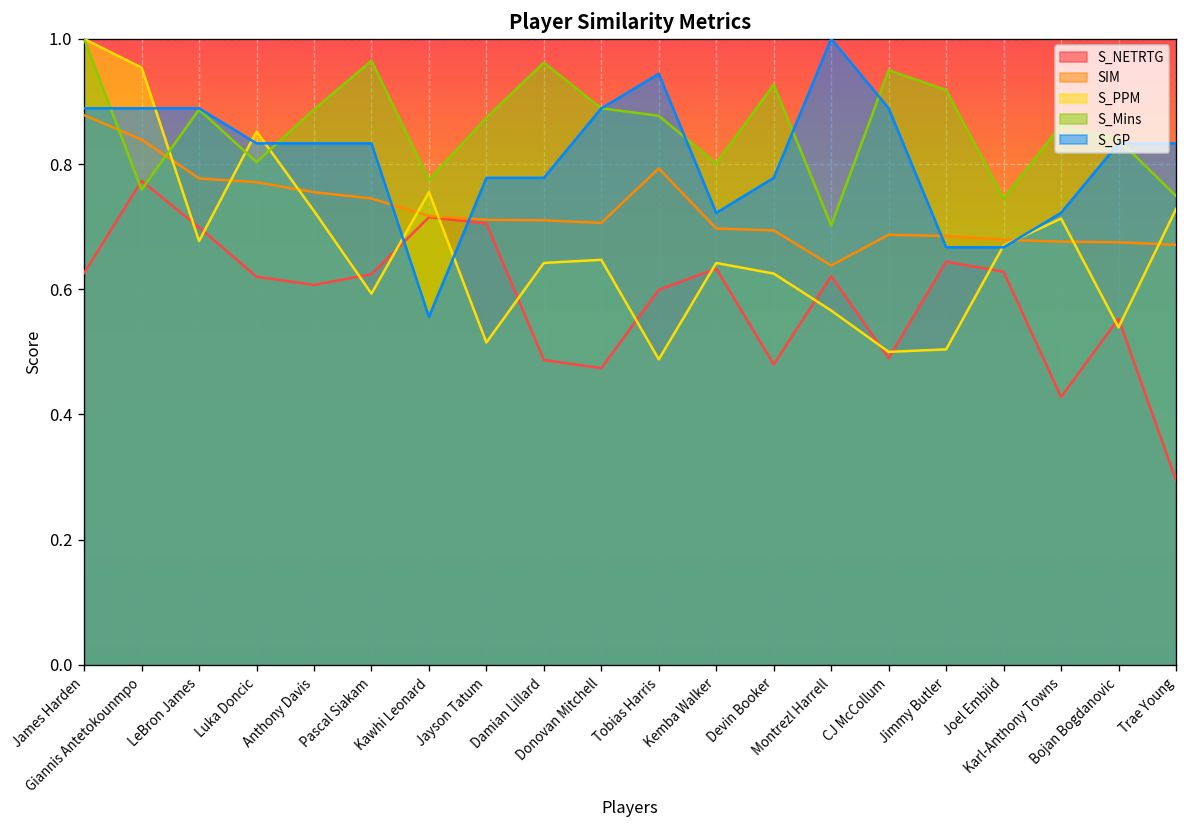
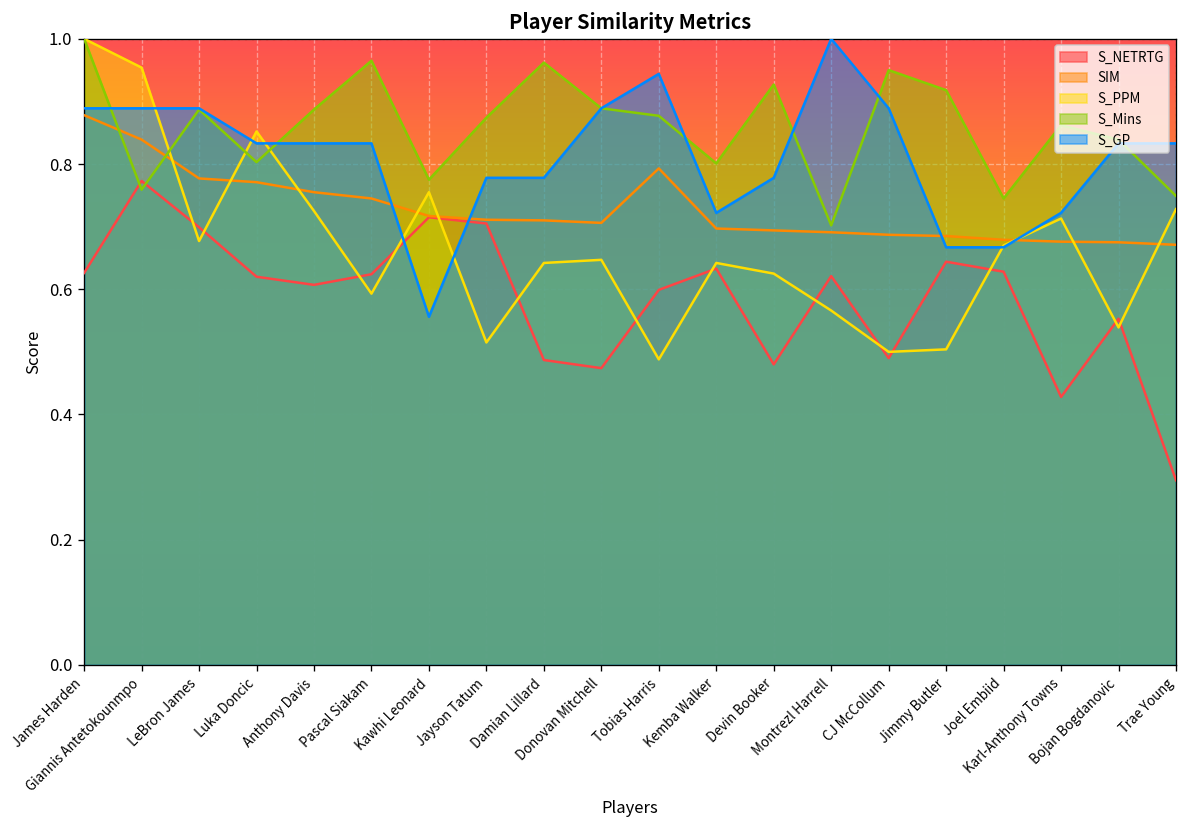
  {
    "S_NETRTG": {
      "James Harden": 0.63,
      "Giannis Antetokounmpo": 0.77,
      "LeBron James": 0.70,
      "Luka Doncic": 0.62,
      "Anthony Davis": 0.61,
      "Pascal Siakam": 0.62,
      "Jayson Tatum": 0.71,
      "Damian Lillard": 0.49,
      "Donovan Mitchell": 0.47,
      "Tobias Harris": 0.60,
      "Kemba Walker": 0.63,
      "Devin Booker": 0.48,
      "Montrezl Harrell": 0.62,
      "CJ McCollum": 0.49,
      "Jimmy Butler": 0.64,
      "Joel Embiid": 0.63,
      "Karl-Anthony Towns": 0.43,
      "Bojan Bogdanovic": 0.55,
      "Trae Young": 0.30
    },
    "SIM": {
      "James Harden": 0.88,
      "Giannis Antetokounmpo": 0.84,
      "LeBron James": 0.78,
      "Luka Doncic": 0.77,
      "Anthony Davis": 0.76,
      "Pascal Siakam": 0.75,
      "Jayson Tatum": 0.71,
      "Damian Lillard": 0.71,
      "Donovan Mitchell": 0.71,
      "Tobias Harris": 0.79,
      "Kemba Walker": 0.70,
      "Devin Booker": 0.69,
-     "Montrezl Harrell": 0.64,
+     "Montrezl Harrell": 0.69,
      "CJ McCollum": 0.69,
      "Jimmy Butler": 0.69,
      "Joel Embiid": 0.68,
      "Karl-Anthony Towns": 0.68,
      "Bojan Bogdanovic": 0.68,
      "Trae Young": 0.67
    },
    "S_PPM": {
      "Giannis Antetokounmpo": 0.95,
      "LeBron James": 0.68,
      "Luka Doncic": 0.85,
      "Anthony Davis": 0.73,
      "Pascal Siakam": 0.59,
      "Kawhi Leonard": 0.76,
      "Jayson Tatum": 0.52,
      "Damian Lillard": 0.64,
      "Donovan Mitchell": 0.65,
      "Tobias Harris": 0.49,
      "Kemba Walker": 0.64,
      "Devin Booker": 0.63,
      "Montrezl Harrell": 0.57,
      "CJ McCollum": 0.50,
      "Jimmy Butler": 0.50,
      "Karl-Anthony Towns": 0.71,
      "Bojan Bogdanovic": 0.54,
      "Trae Young": 0.73
    },
    "S_Mins": {
      "Giannis Antetokounmpo": 0.76,
      "Luka Doncic": 0.80,
      "Anthony Davis": 0.89,
      "Pascal Siakam": 0.97,
      "Kawhi Leonard": 0.78,
      "Jayson Tatum": 0.87,
      "Damian Lillard": 0.96,
      "Tobias Harris": 0.88,
      "Kemba Walker": 0.80,
      "Devin Booker": 0.93,
      "Montrezl Harrell": 0.70,
      "CJ McCollum": 0.95,
      "Jimmy Butler": 0.92,
      "Joel Embiid": 0.75,
      "Trae Young": 0.75
    },
    "S_GP": {
      "James Harden": 0.89,
      "Giannis Antetokounmpo": 0.89,
      "Luka Doncic": 0.83,
      "Anthony Davis": 0.83,
      "Pascal Siakam": 0.83,
      "Kawhi Leonard": 0.56,
      "Jayson Tatum": 0.78,
      "Damian Lillard": 0.78,
      "Tobias Harris": 0.94,
      "Kemba Walker": 0.72,
      "Devin Booker": 0.78,
      "Montrezl Harrell": 1.00,
      "CJ McCollum": 0.89,
      "Jimmy Butler": 0.67,
      "Karl-Anthony Towns": 0.72,
      "Bojan Bogdanovic": 0.83,
      "Trae Young": 0.83
    }
  }
